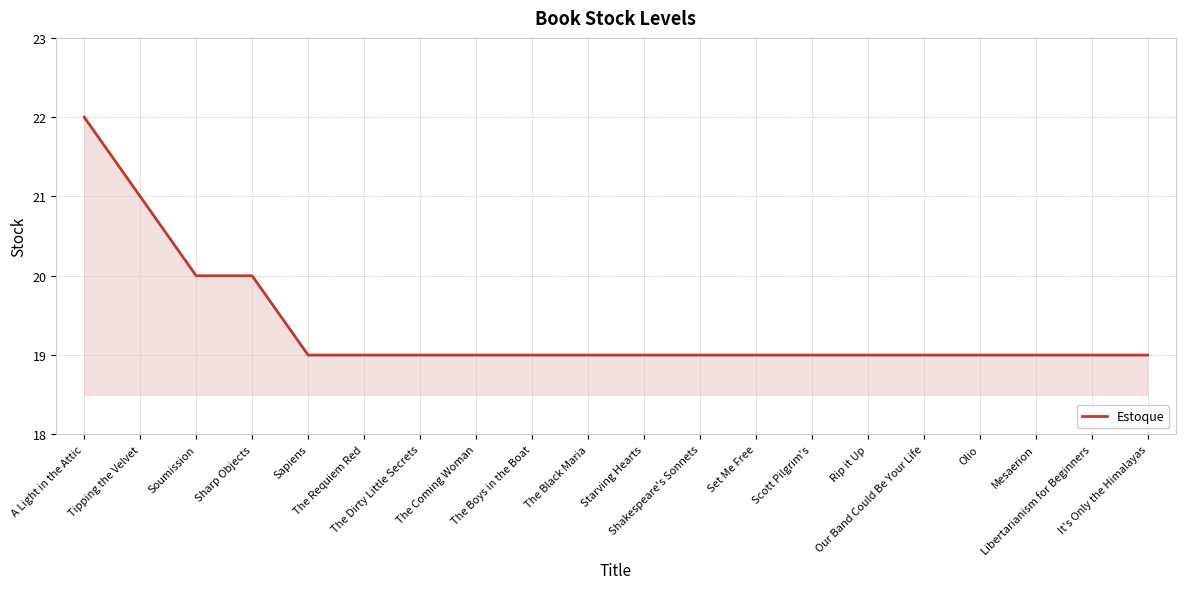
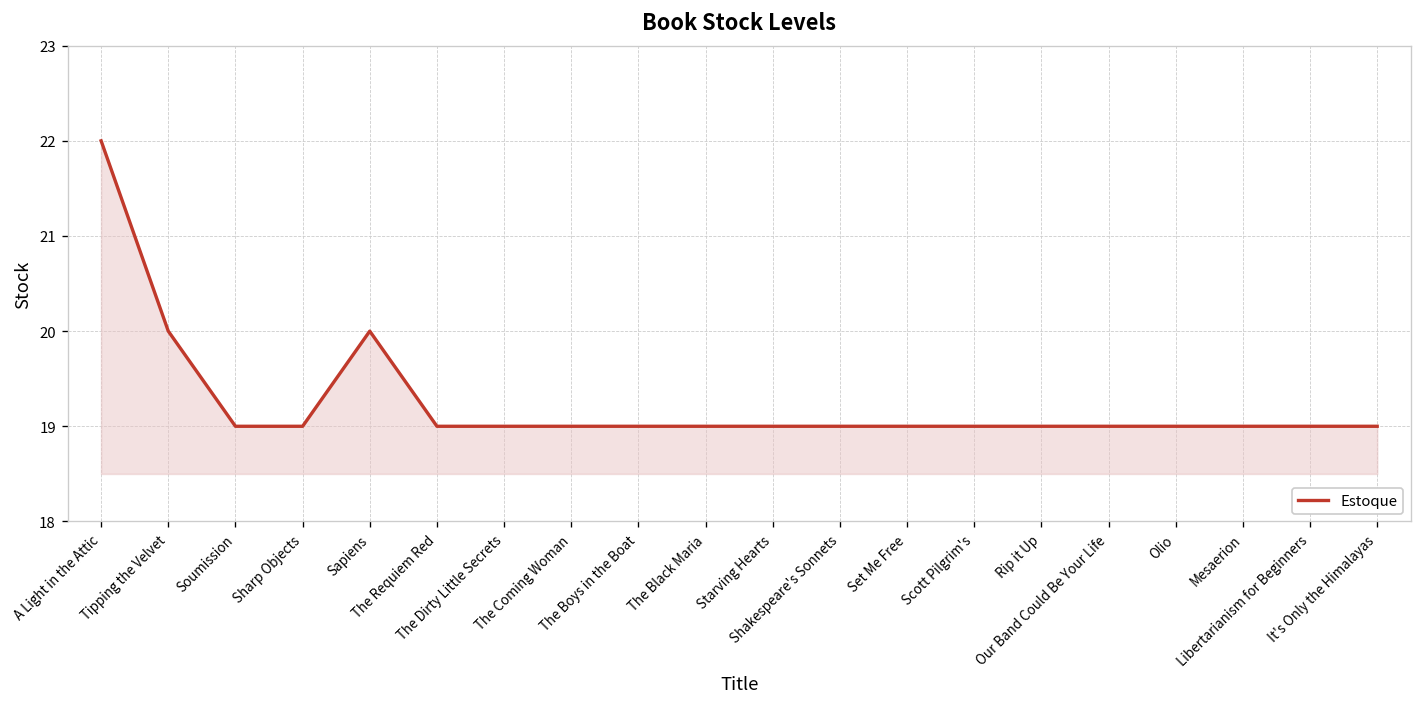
  {
    "A Light in the Attic": 22,
-   "Tipping the Velvet": 21,
-   "Soumission": 20,
-   "Sharp Objects": 20,
-   "Sapiens": 19,
+   "Tipping the Velvet": 20,
+   "Soumission": 19,
+   "Sharp Objects": 19,
+   "Sapiens": 20,
    "The Requiem Red": 19,
    "The Dirty Little Secrets": 19,
    "The Coming Woman": 19,
    "The Boys in the Boat": 19,
    "The Black Maria": 19,
    "Starving Hearts": 19,
    "Shakespeare's Sonnets": 19,
    "Set Me Free": 19,
    "Scott Pilgrim's": 19,
    "Rip it Up": 19,
    "Our Band Could Be Your Life": 19,
    "Olio": 19,
    "Mesaerion": 19,
    "Libertarianism for Beginners": 19,
    "It's Only the Himalayas": 19
  }
